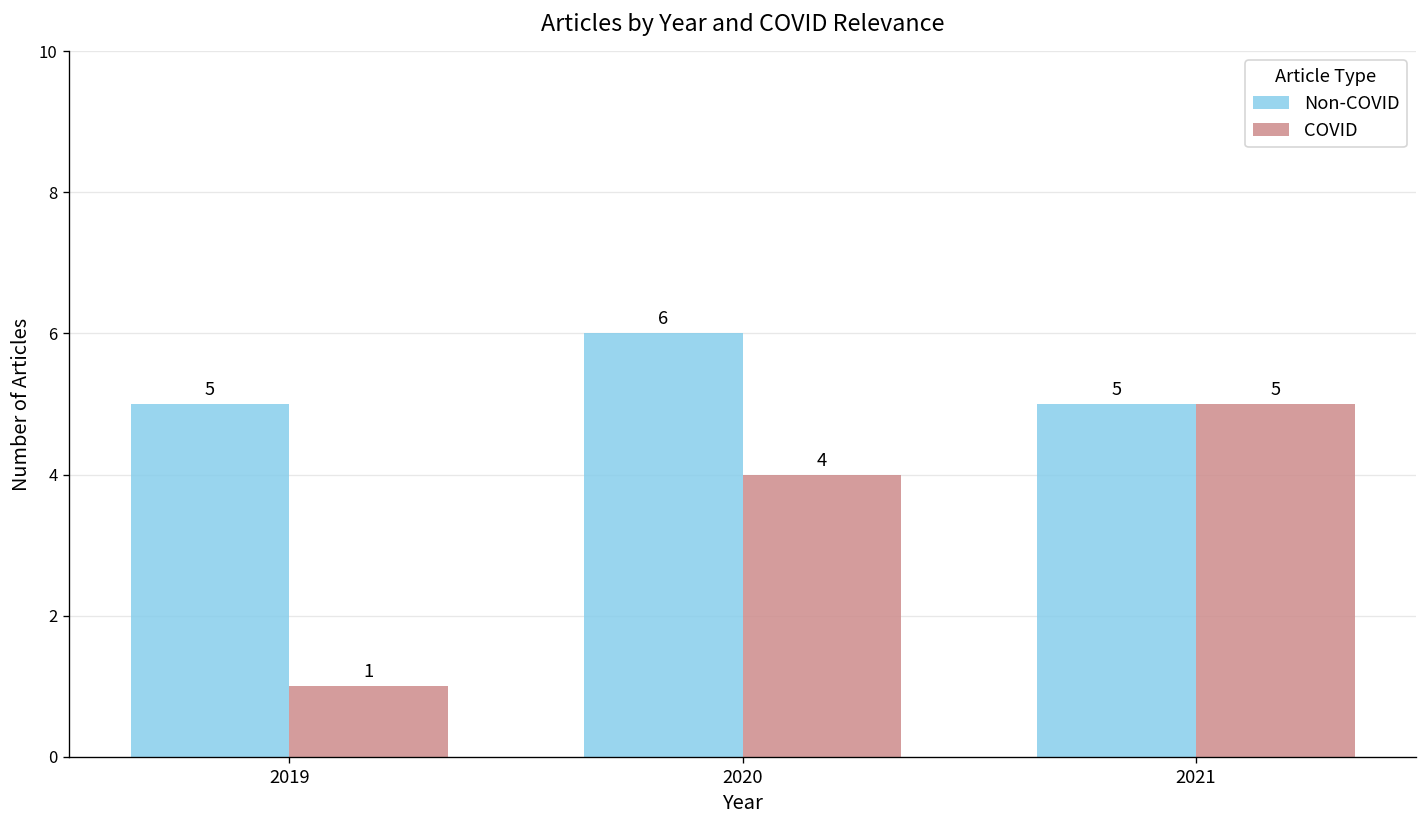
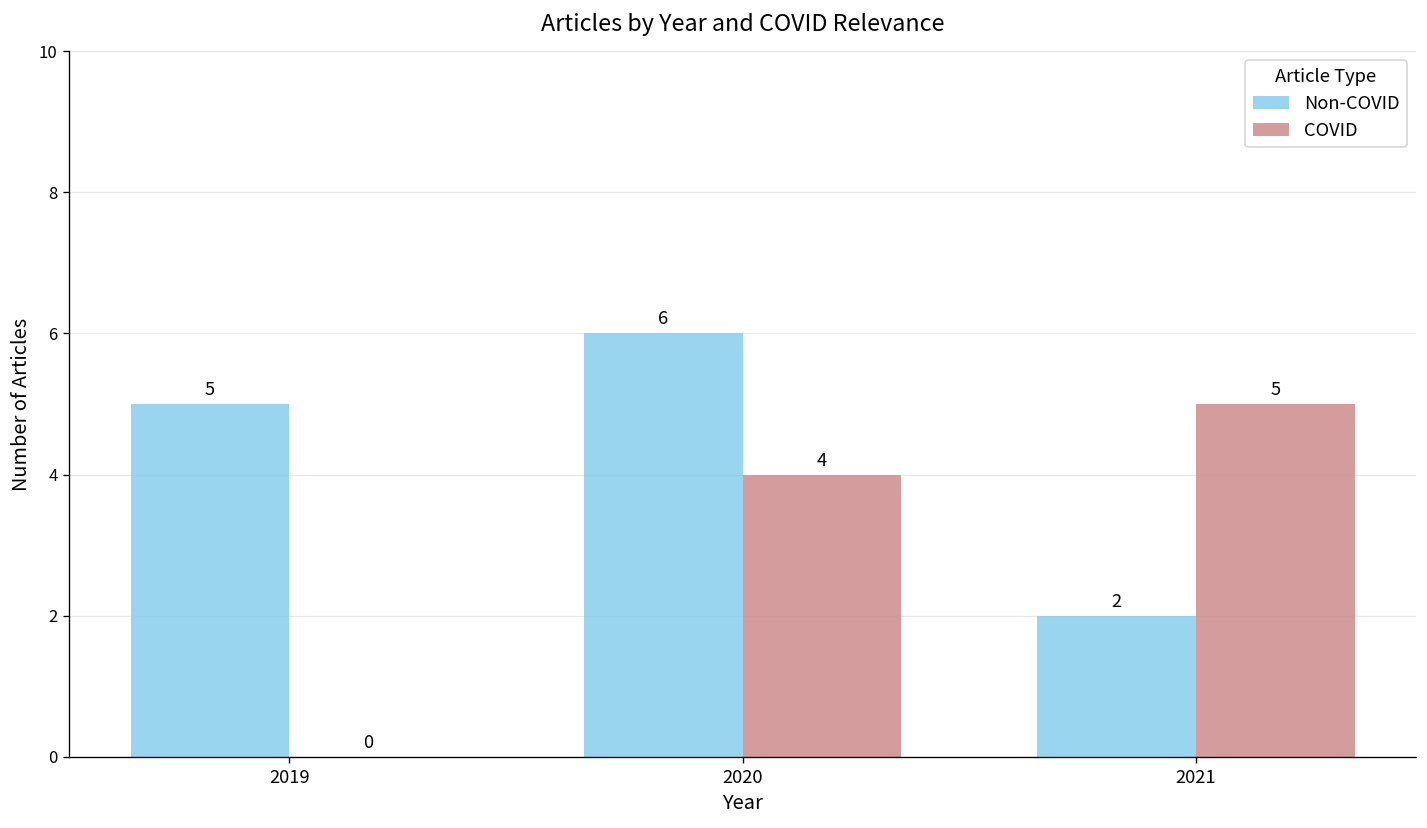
  {
    "Non-COVID": {
      "2019": 5,
      "2020": 6,
-     "2021": 5
+     "2021": 2
    },
    "COVID": {
-     "2019": 1,
+     "2019": 0,
      "2020": 4,
      "2021": 5
    }
  }
